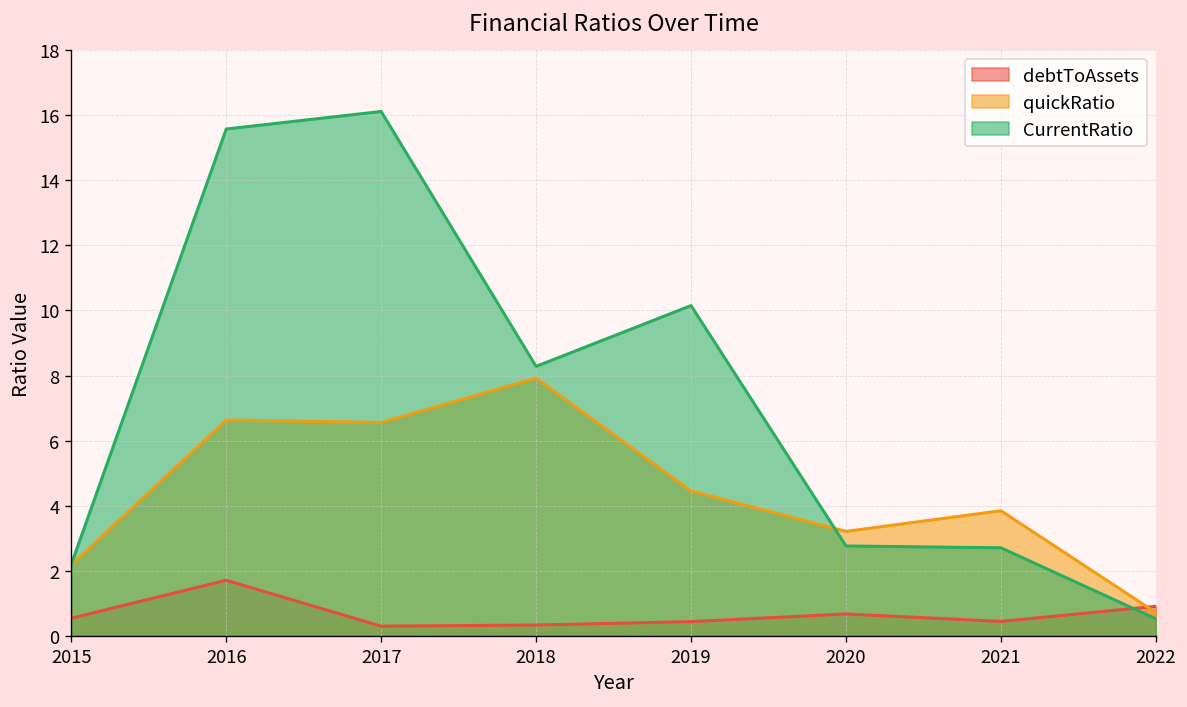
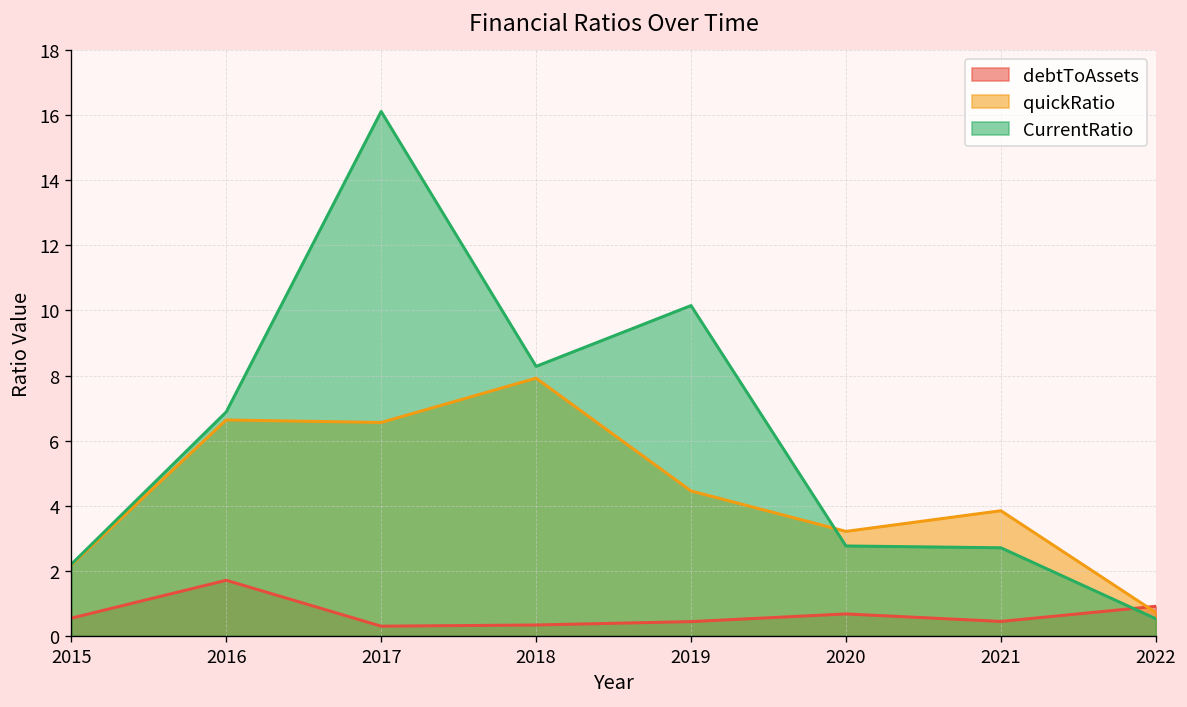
  {
    "debtToAssets": {
      "2015": 0.5,
      "2016": 1.7,
      "2017": 0.3,
      "2018": 0.3,
      "2019": 0.4,
      "2020": 0.7,
      "2021": 0.4,
      "2022": 0.9
    },
    "quickRatio": {
      "2016": 6.6,
      "2017": 6.6,
      "2018": 7.9,
      "2019": 4.5,
      "2020": 3.2,
      "2021": 3.8,
      "2022": 0.7
    },
    "CurrentRatio": {
-     "2016": 15.6,
+     "2016": 6.9,
      "2017": 16.1,
      "2018": 8.3,
      "2019": 10.2,
      "2020": 2.8,
      "2021": 2.7,
      "2022": 0.5
    }
  }
